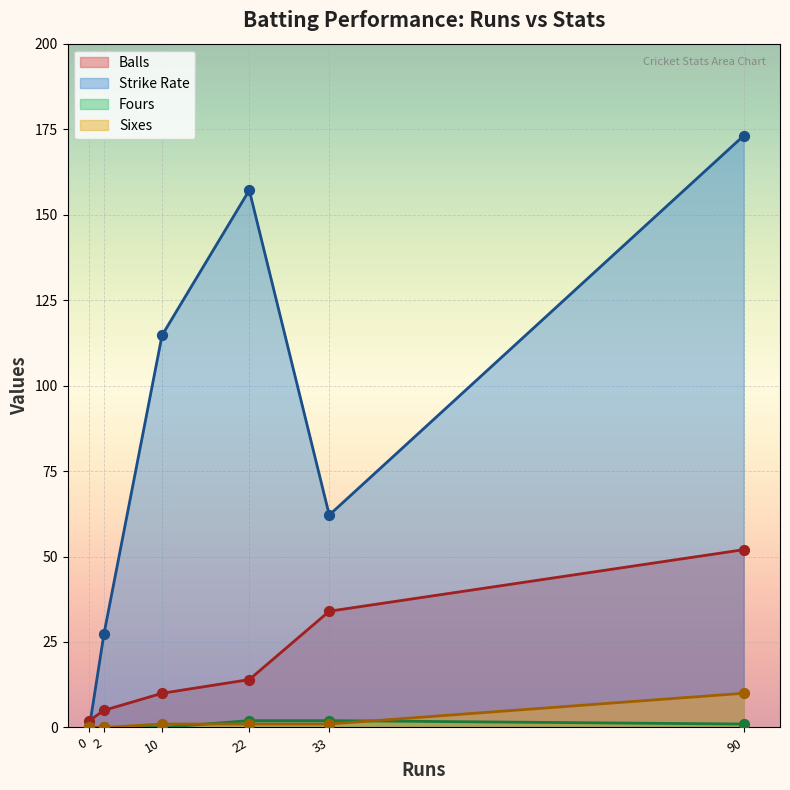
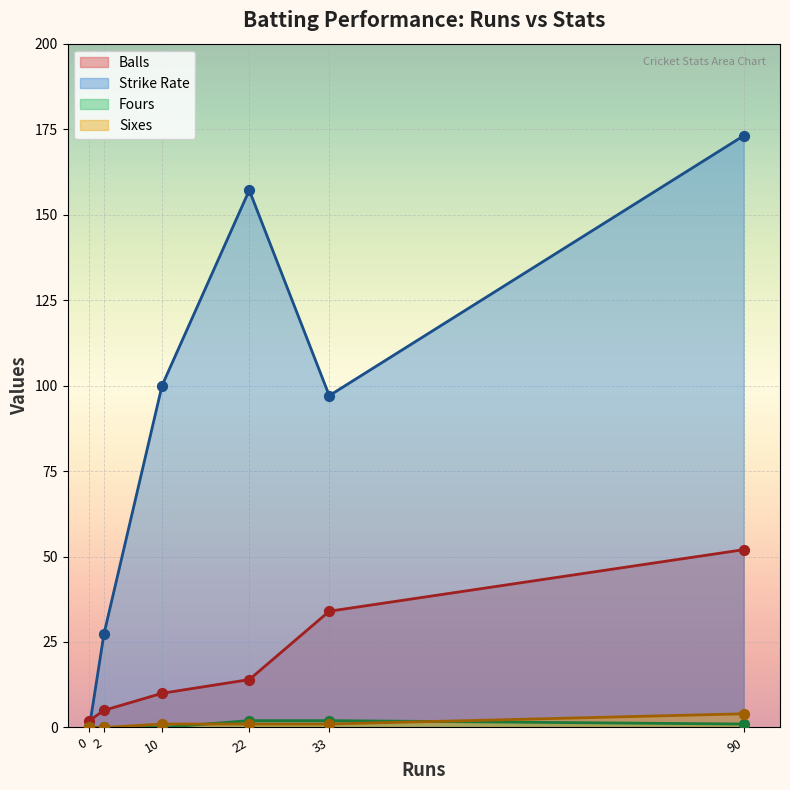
  {
    "Balls": {
      "0": 2,
      "2": 5,
      "10": 10,
      "22": 14,
      "33": 34,
      "90": 52
    },
    "Strike Rate": {
      "2": 27,
-     "10": 115,
+     "10": 100,
      "22": 157,
-     "33": 62,
+     "33": 97,
      "90": 173
    },
    "Fours": {
      "10": 0,
      "22": 2,
      "33": 2,
      "90": 1
    },
    "Sixes": {
      "10": 1,
      "22": 1,
      "33": 1,
-     "90": 10
+     "90": 4
    }
  }
